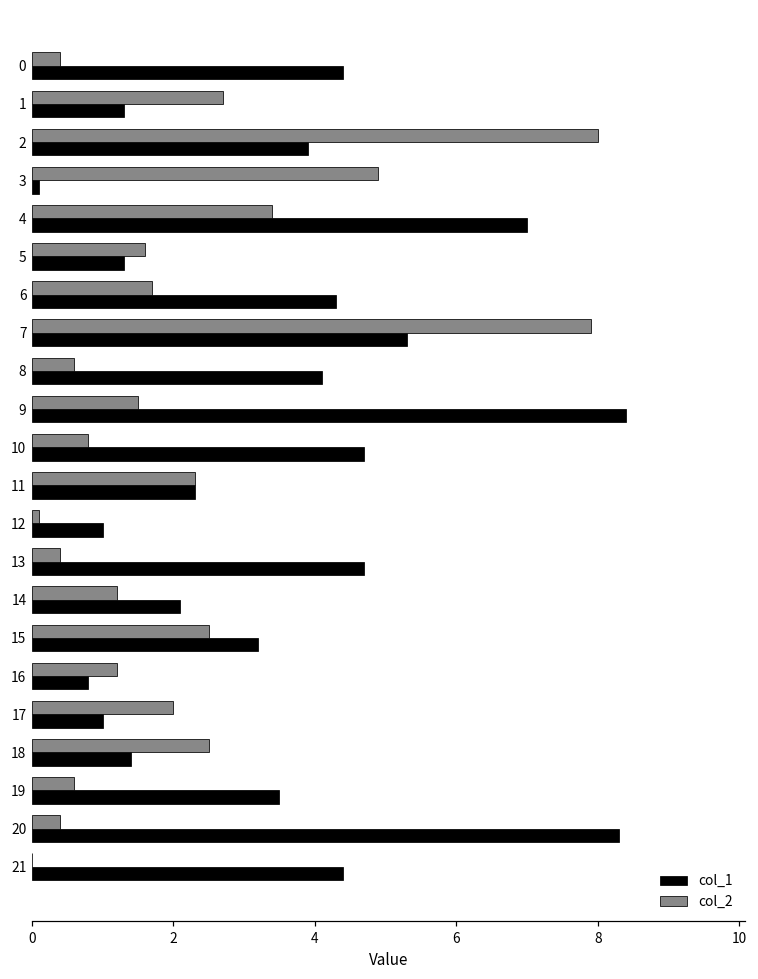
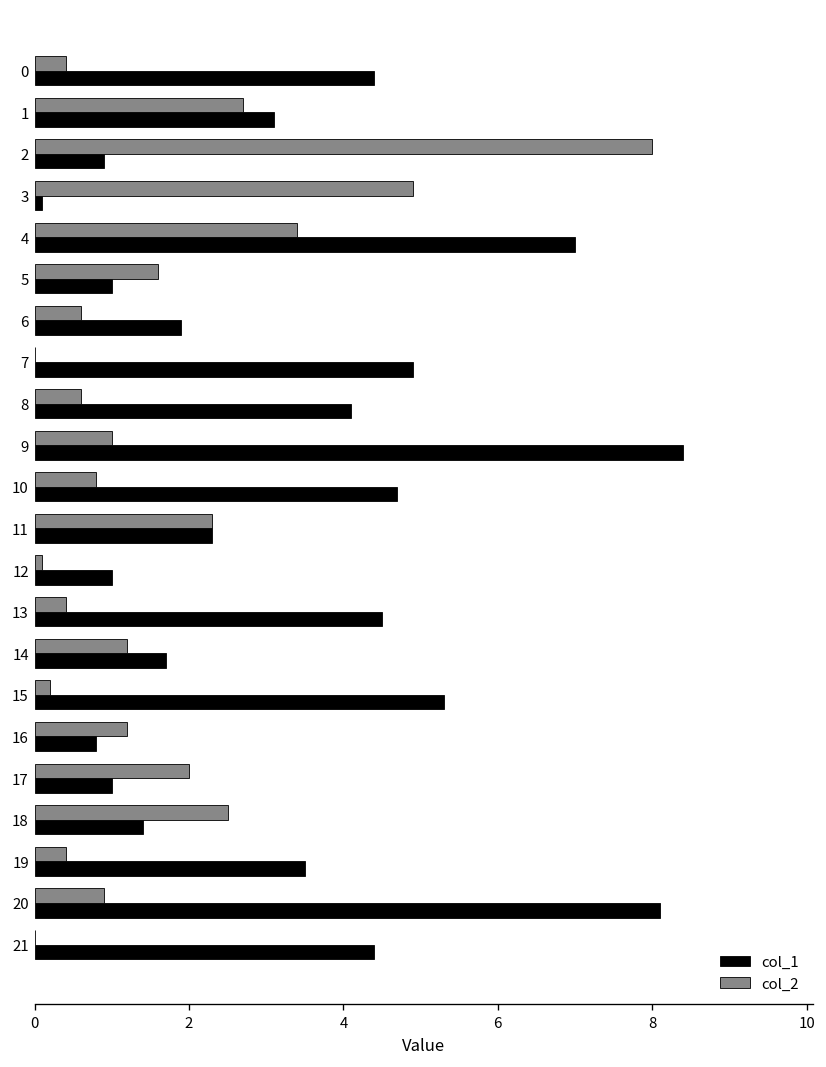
  {
    "col_1": {
      "0": 4.4,
-     "1": 1.3,
-     "2": 3.9,
+     "1": 3.1,
+     "2": 0.9,
      "3": 0.1,
      "4": 7.0,
-     "5": 1.3,
-     "6": 4.3,
-     "7": 5.3,
+     "5": 1.0,
+     "6": 1.9,
+     "7": 4.9,
      "8": 4.1,
      "9": 8.4,
      "10": 4.7,
      "11": 2.3,
      "12": 1.0,
-     "13": 4.7,
-     "14": 2.1,
-     "15": 3.2,
+     "13": 4.5,
+     "14": 1.7,
+     "15": 5.3,
      "16": 0.8,
      "17": 1.0,
      "18": 1.4,
      "19": 3.5,
-     "20": 8.3,
+     "20": 8.1,
      "21": 4.4
    },
    "col_2": {
      "0": 0.4,
      "1": 2.7,
      "2": 8.0,
      "3": 4.9,
      "4": 3.4,
      "5": 1.6,
-     "6": 1.7,
-     "7": 7.9,
+     "6": 0.6,
+     "7": 0.0,
      "8": 0.6,
-     "9": 1.5,
+     "9": 1.0,
      "10": 0.8,
      "11": 2.3,
      "12": 0.1,
      "13": 0.4,
      "14": 1.2,
-     "15": 2.5,
+     "15": 0.2,
      "16": 1.2,
      "17": 2.0,
      "18": 2.5,
-     "19": 0.6,
-     "20": 0.4,
+     "19": 0.4,
+     "20": 0.9,
      "21": 0.0
    }
  }
